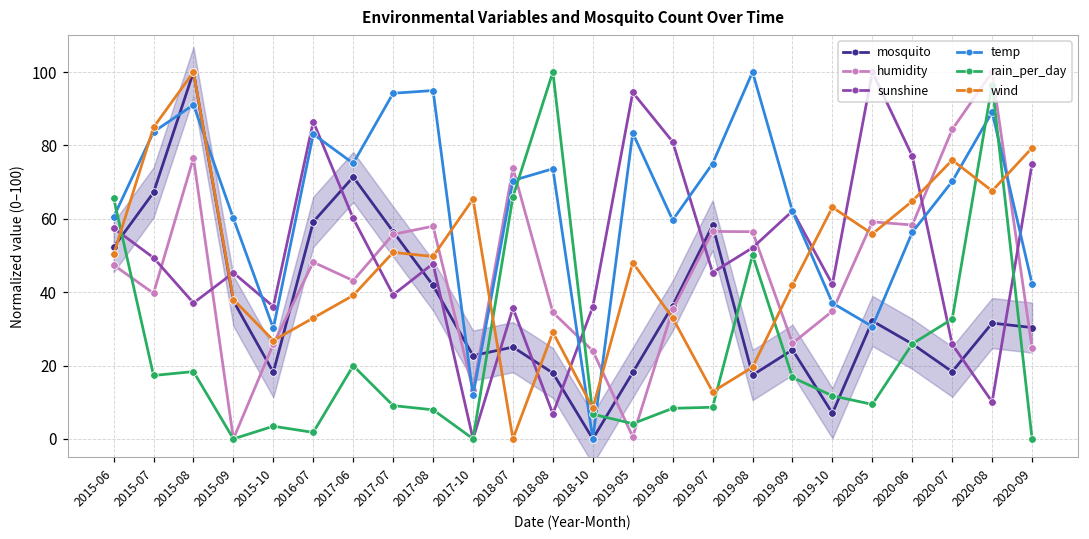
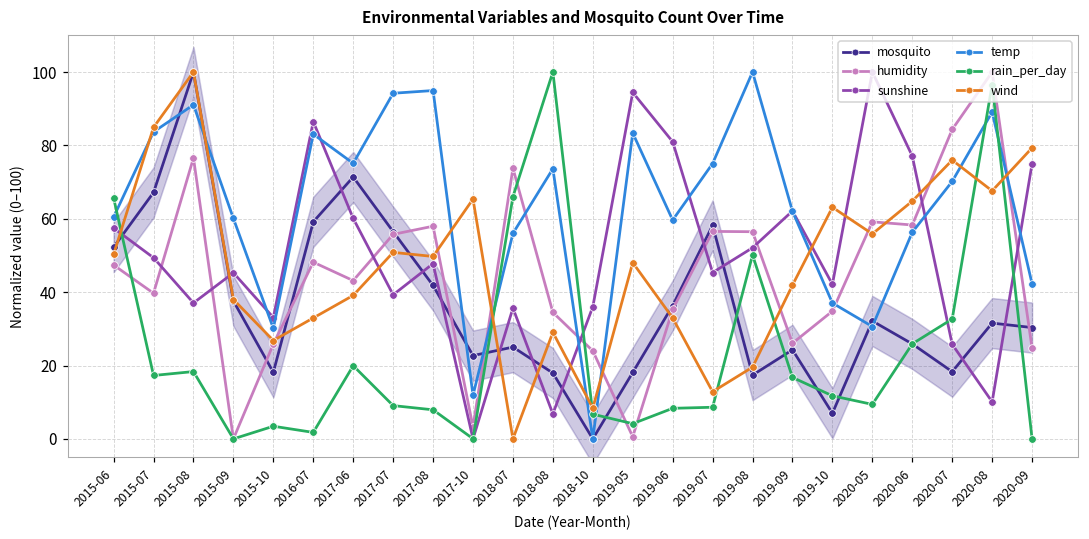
  {
    "humidity": {
      "2015-06": 47,
      "2015-07": 40,
      "2015-08": 77,
      "2015-10": 26,
      "2016-07": 48,
      "2017-06": 43,
      "2017-07": 56,
      "2017-08": 58,
-     "2017-10": 13,
+     "2017-10": 3,
      "2018-07": 74,
      "2018-08": 34,
      "2018-10": 24,
      "2019-05": 1,
      "2019-06": 35,
      "2019-07": 57,
      "2019-08": 56,
      "2019-09": 26,
      "2019-10": 35,
      "2020-05": 59,
      "2020-06": 58,
      "2020-07": 84,
      "2020-09": 25
    },
    "sunshine": {
      "2015-06": 57,
      "2015-07": 49,
      "2015-08": 37,
      "2015-09": 45,
-     "2015-10": 36,
+     "2015-10": 33,
      "2016-07": 86,
      "2017-06": 60,
      "2017-07": 39,
      "2017-08": 48,
      "2018-07": 36,
      "2018-08": 7,
      "2018-10": 36,
      "2019-05": 94,
      "2019-06": 81,
      "2019-07": 45,
      "2019-08": 52,
      "2019-10": 42,
      "2020-06": 77,
      "2020-08": 10,
      "2020-09": 75
    },
    "temp": {
      "2015-06": 60,
      "2015-07": 84,
      "2015-08": 91,
      "2015-09": 60,
      "2015-10": 30,
      "2016-07": 83,
      "2017-06": 75,
      "2017-07": 94,
      "2017-08": 95,
      "2017-10": 12,
-     "2018-07": 70,
+     "2018-07": 56,
      "2018-08": 74,
      "2019-05": 83,
      "2019-06": 60,
      "2019-07": 75,
      "2019-08": 100,
      "2019-10": 37,
      "2020-05": 31,
      "2020-06": 56,
      "2020-07": 70,
      "2020-08": 89,
      "2020-09": 42
    },
    "rain_per_day": {
      "2015-06": 66,
      "2015-07": 17,
      "2015-08": 18,
      "2015-10": 3,
      "2016-07": 2,
      "2017-06": 20,
      "2017-07": 9,
      "2017-08": 8,
      "2018-07": 66,
      "2018-08": 100,
      "2019-05": 4,
      "2019-06": 8,
      "2019-07": 9,
      "2019-08": 50,
      "2019-09": 17,
      "2019-10": 12,
      "2020-05": 9,
      "2020-07": 33,
      "2020-09": 0
    },
    "wind": {
      "2015-06": 50,
      "2015-07": 85,
      "2015-10": 27,
      "2016-07": 33,
      "2017-06": 39,
      "2017-07": 51,
      "2017-08": 50,
      "2017-10": 65,
      "2018-07": 0,
      "2018-08": 29,
      "2018-10": 8,
      "2019-05": 48,
      "2019-06": 33,
      "2019-07": 13,
      "2019-08": 20,
      "2019-09": 42,
      "2019-10": 63,
      "2020-05": 56,
      "2020-06": 65,
      "2020-07": 76,
      "2020-08": 68,
      "2020-09": 79
    }
  }
